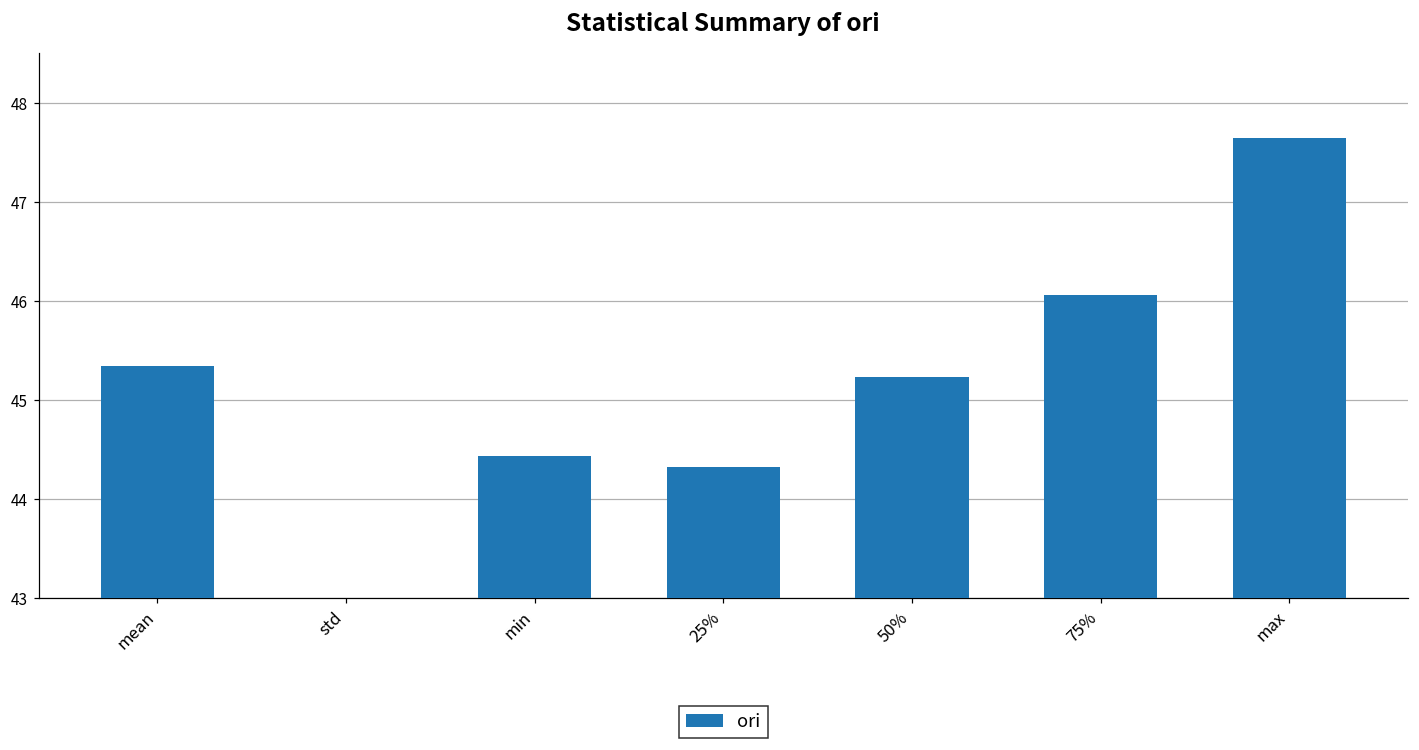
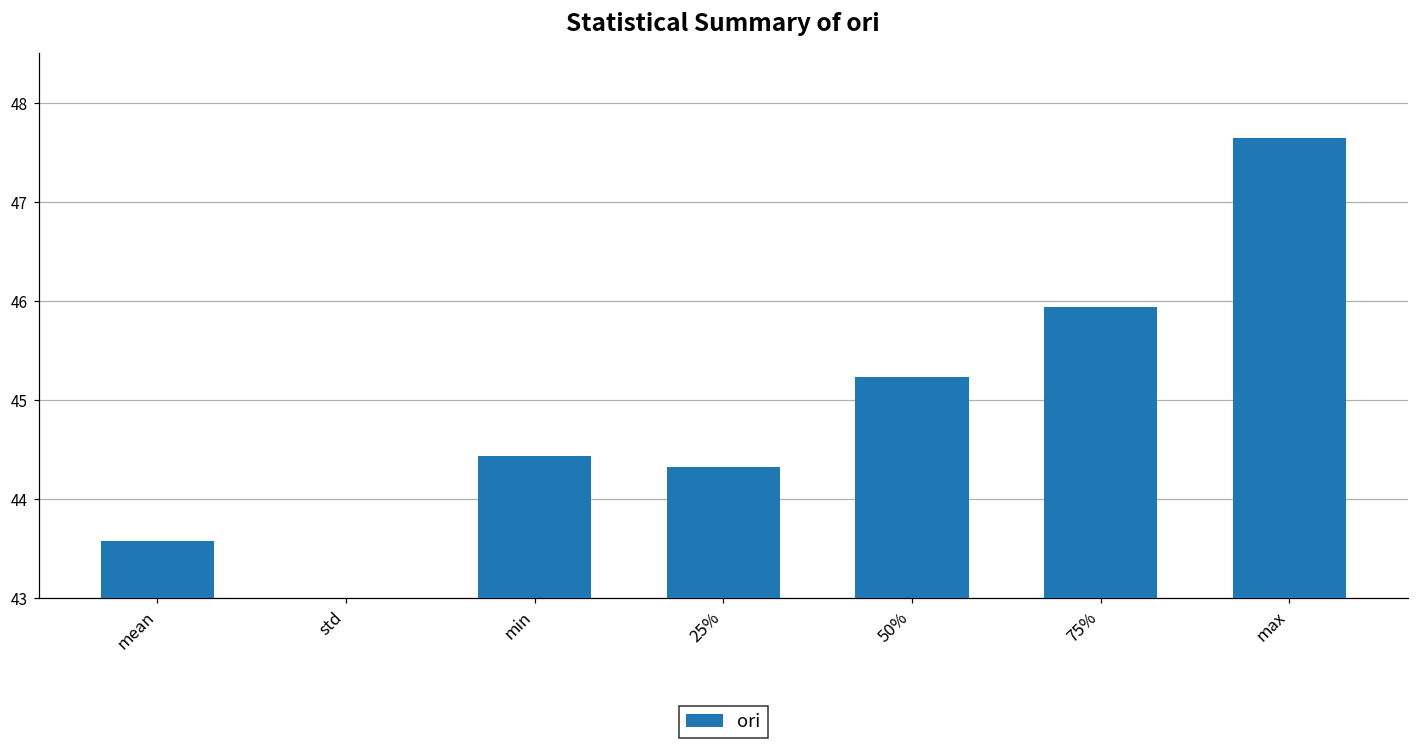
  {
-   "mean": 45.3,
+   "mean": 43.6,
    "min": 44.4,
    "25%": 44.3,
    "50%": 45.2,
-   "75%": 46.1,
+   "75%": 45.9,
    "max": 47.6
  }
